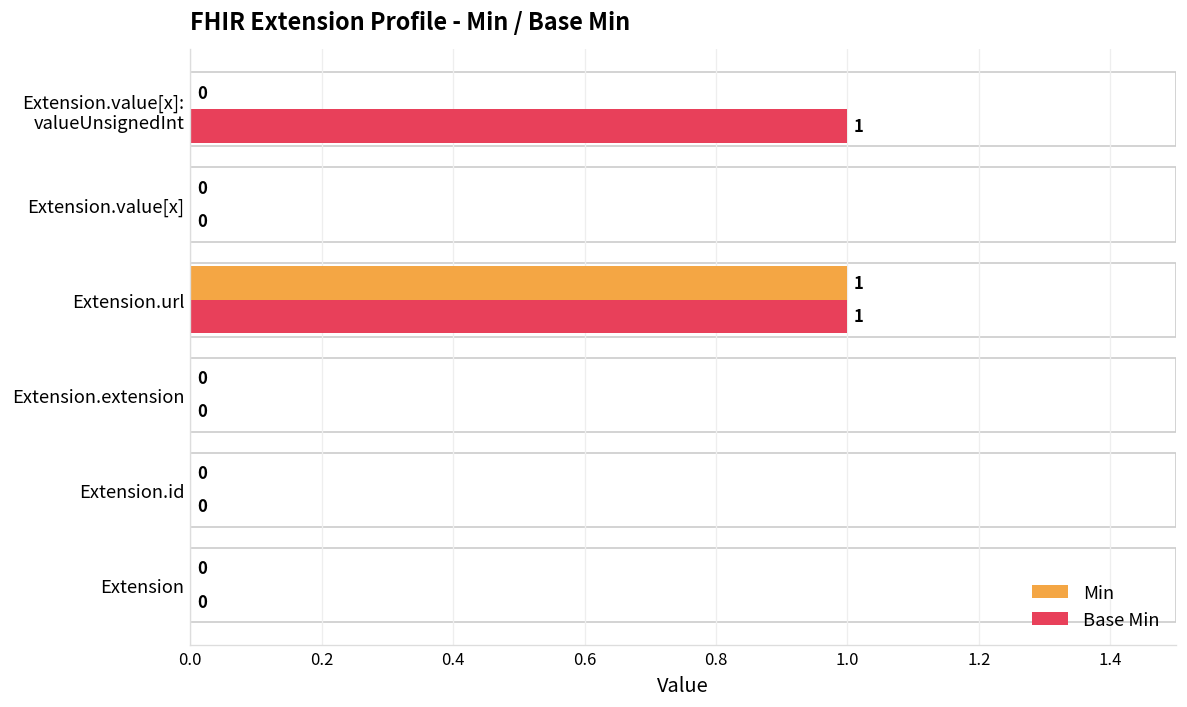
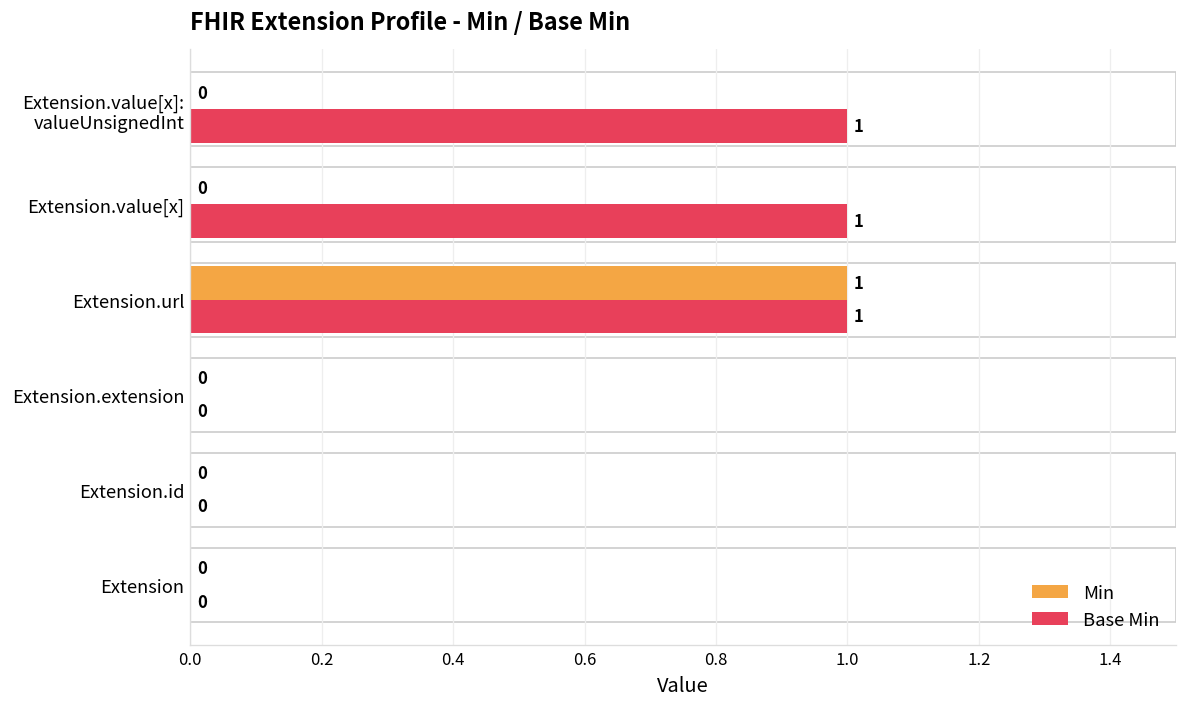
  {
    "Min": {
      "Extension.value[x]: valueUnsignedInt": 0,
      "Extension.value[x]": 0,
      "Extension.url": 1,
      "Extension.extension": 0,
      "Extension.id": 0,
      "Extension": 0
    },
    "Base Min": {
      "Extension.value[x]: valueUnsignedInt": 1,
-     "Extension.value[x]": 0,
+     "Extension.value[x]": 1,
      "Extension.url": 1,
      "Extension.extension": 0,
      "Extension.id": 0,
      "Extension": 0
    }
  }
